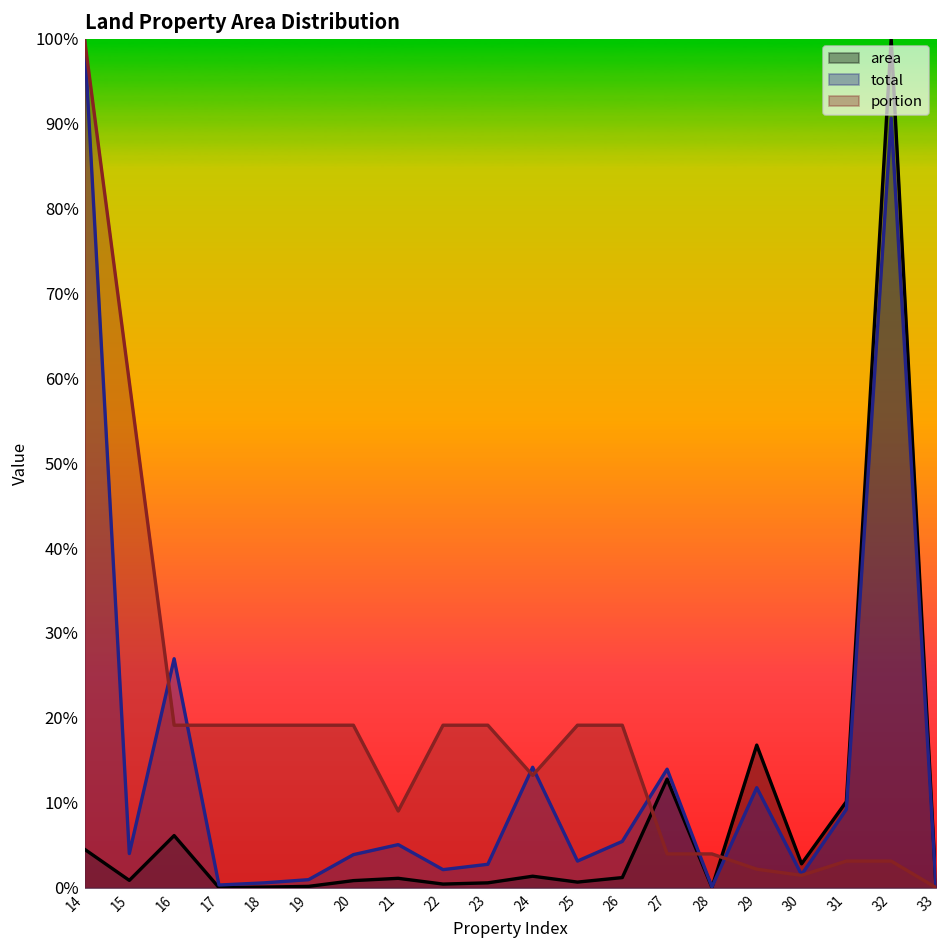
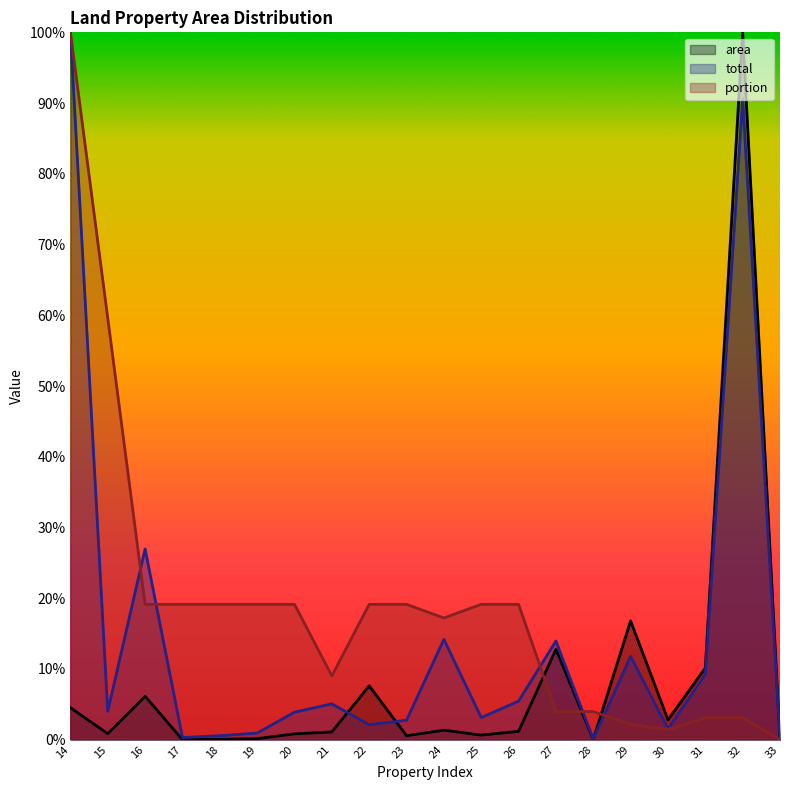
  {
    "area": {
      "14": "5%",
      "15": "1%",
      "16": "6%",
      "18": "0%",
      "19": "0%",
      "20": "1%",
      "21": "1%",
-     "22": "0%",
+     "22": "8%",
      "23": "1%",
      "24": "1%",
      "25": "1%",
      "26": "1%",
      "27": "13%",
      "29": "17%",
      "30": "3%",
      "31": "10%",
      "32": "100%"
    },
    "total": {
      "15": "4%",
      "16": "27%",
      "18": "1%",
      "19": "1%",
      "20": "4%",
      "21": "5%",
      "22": "2%",
      "23": "3%",
      "24": "14%",
      "25": "3%",
      "26": "5%",
      "27": "14%",
      "29": "12%",
      "31": "9%"
    },
    "portion": {
      "15": "60%",
      "16": "19%",
      "17": "19%",
      "18": "19%",
      "19": "19%",
      "20": "19%",
      "21": "9%",
      "22": "19%",
      "23": "19%",
-     "24": "13%",
+     "24": "17%",
      "25": "19%",
      "26": "19%",
      "27": "4%",
      "28": "4%",
      "29": "2%",
      "31": "3%",
      "32": "3%"
    }
  }
